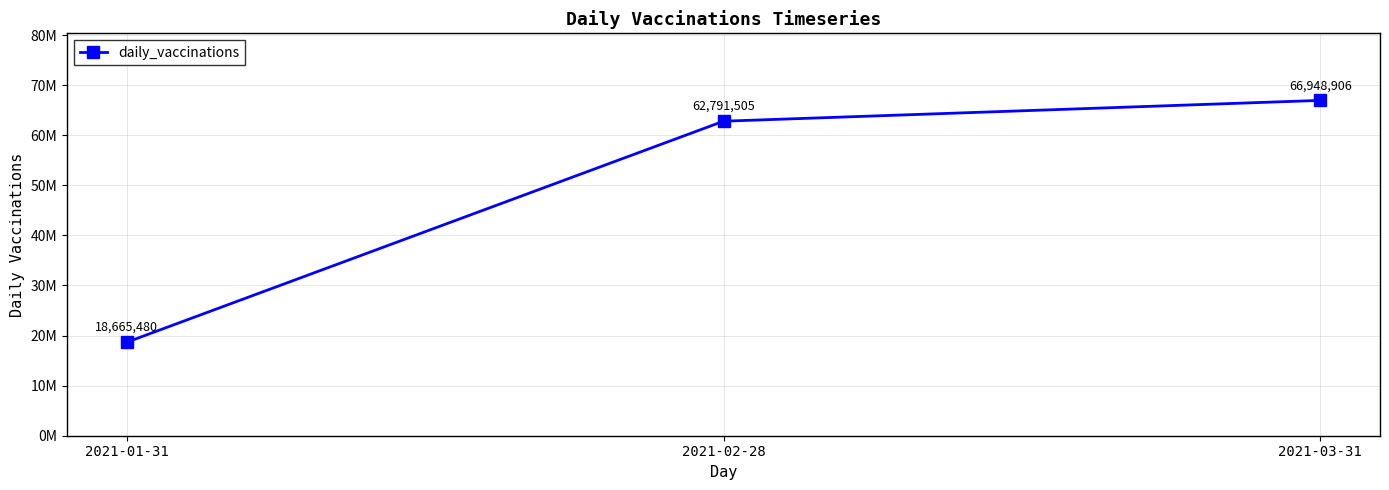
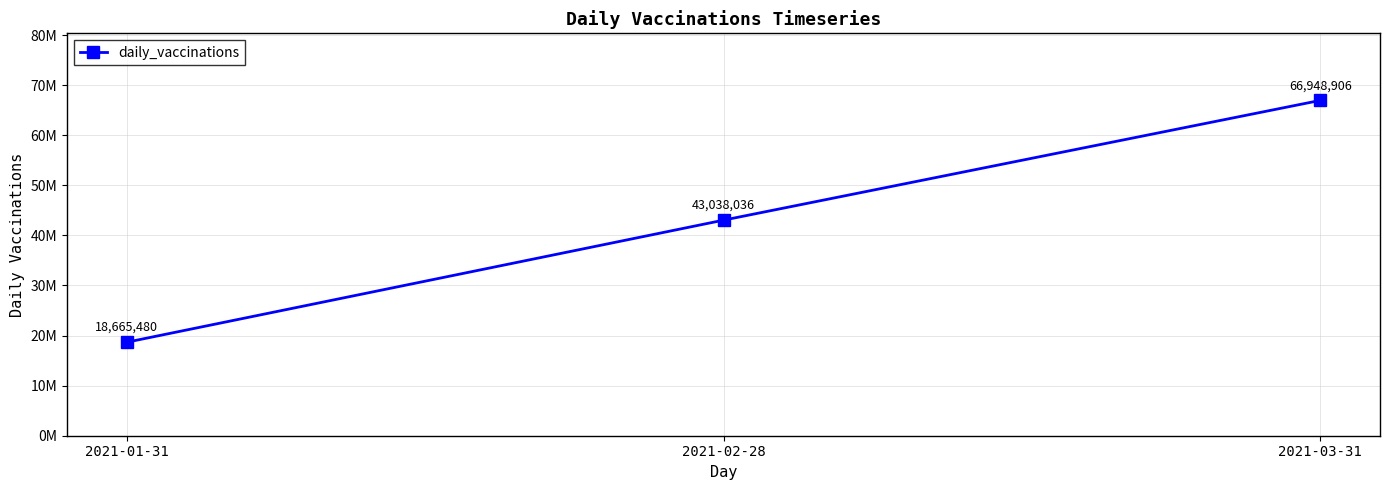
  {
    "2021-01-31": "18,665,480",
-   "2021-02-28": "62,791,505",
+   "2021-02-28": "43,038,036",
    "2021-03-31": "66,948,906"
  }
